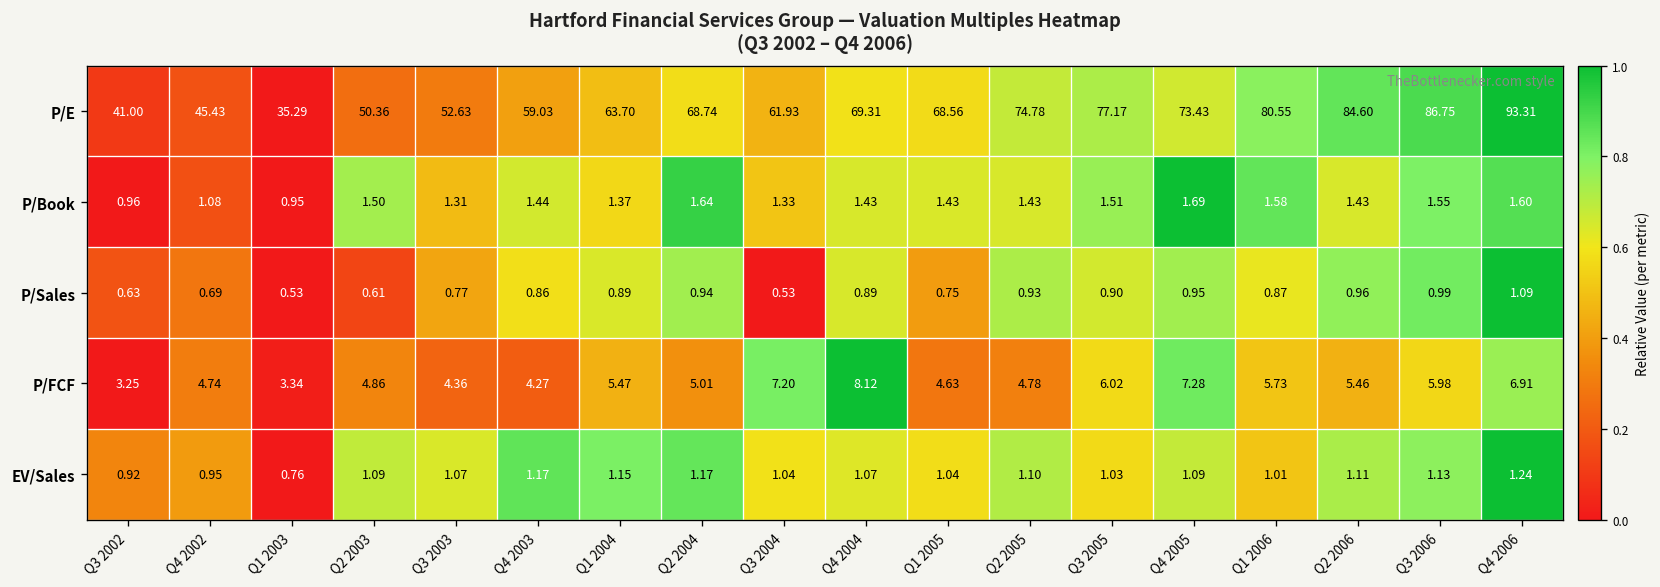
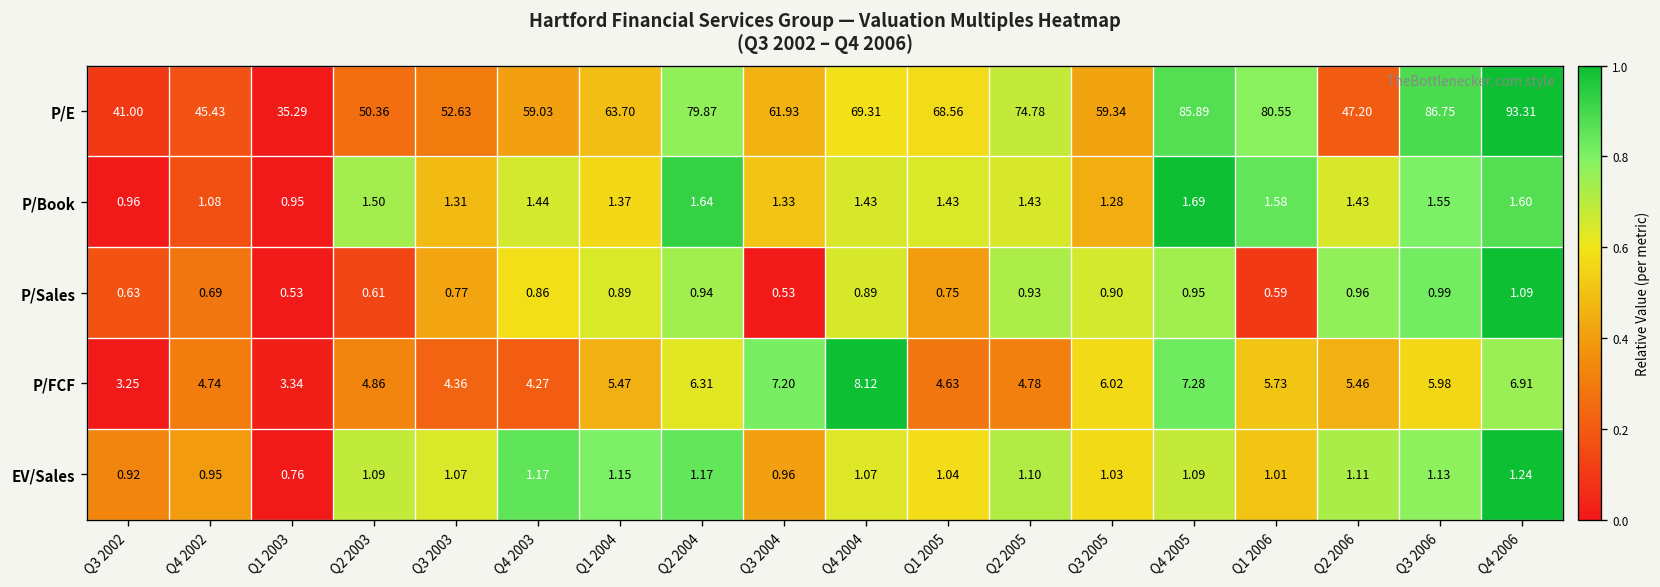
  {
    "P/E": {
      "Q3 2002": 41.00,
      "Q4 2002": 45.43,
      "Q1 2003": 35.29,
      "Q2 2003": 50.36,
      "Q3 2003": 52.63,
      "Q4 2003": 59.03,
      "Q1 2004": 63.70,
-     "Q2 2004": 68.74,
+     "Q2 2004": 79.87,
      "Q3 2004": 61.93,
      "Q4 2004": 69.31,
      "Q1 2005": 68.56,
      "Q2 2005": 74.78,
-     "Q3 2005": 77.17,
-     "Q4 2005": 73.43,
+     "Q3 2005": 59.34,
+     "Q4 2005": 85.89,
      "Q1 2006": 80.55,
-     "Q2 2006": 84.60,
+     "Q2 2006": 47.20,
      "Q4 2006": 93.31
    },
    "P/Book": {
      "Q3 2002": 0.96,
      "Q4 2002": 1.08,
      "Q1 2003": 0.95,
      "Q2 2003": 1.50,
      "Q3 2003": 1.31,
      "Q4 2003": 1.44,
      "Q1 2004": 1.37,
      "Q2 2004": 1.64,
      "Q3 2004": 1.33,
      "Q4 2004": 1.43,
      "Q1 2005": 1.43,
      "Q2 2005": 1.43,
-     "Q3 2005": 1.51,
+     "Q3 2005": 1.28,
      "Q4 2005": 1.69,
      "Q1 2006": 1.58,
      "Q2 2006": 1.43,
      "Q3 2006": 1.55,
      "Q4 2006": 1.60
    },
    "P/Sales": {
      "Q3 2002": 0.63,
      "Q4 2002": 0.69,
      "Q1 2003": 0.53,
      "Q2 2003": 0.61,
      "Q3 2003": 0.77,
      "Q4 2003": 0.86,
      "Q1 2004": 0.89,
      "Q2 2004": 0.94,
      "Q3 2004": 0.53,
      "Q4 2004": 0.89,
      "Q1 2005": 0.75,
      "Q2 2005": 0.93,
      "Q3 2005": 0.90,
      "Q4 2005": 0.95,
-     "Q1 2006": 0.87,
+     "Q1 2006": 0.59,
      "Q2 2006": 0.96,
      "Q3 2006": 0.99,
      "Q4 2006": 1.09
    },
    "P/FCF": {
      "Q3 2002": 3.25,
      "Q4 2002": 4.74,
      "Q1 2003": 3.34,
      "Q2 2003": 4.86,
      "Q3 2003": 4.36,
      "Q4 2003": 4.27,
      "Q1 2004": 5.47,
-     "Q2 2004": 5.01,
+     "Q2 2004": 6.31,
      "Q3 2004": 7.20,
      "Q4 2004": 8.12,
      "Q1 2005": 4.63,
      "Q2 2005": 4.78,
      "Q3 2005": 6.02,
      "Q4 2005": 7.28,
      "Q1 2006": 5.73,
      "Q2 2006": 5.46,
      "Q3 2006": 5.98,
      "Q4 2006": 6.91
    },
    "EV/Sales": {
      "Q3 2002": 0.92,
      "Q4 2002": 0.95,
      "Q1 2003": 0.76,
      "Q2 2003": 1.09,
      "Q3 2003": 1.07,
      "Q4 2003": 1.17,
      "Q1 2004": 1.15,
      "Q2 2004": 1.17,
-     "Q3 2004": 1.04,
+     "Q3 2004": 0.96,
      "Q4 2004": 1.07,
      "Q1 2005": 1.04,
      "Q2 2005": 1.10,
      "Q3 2005": 1.03,
      "Q4 2005": 1.09,
      "Q1 2006": 1.01,
      "Q2 2006": 1.11,
      "Q3 2006": 1.13,
      "Q4 2006": 1.24
    }
  }
